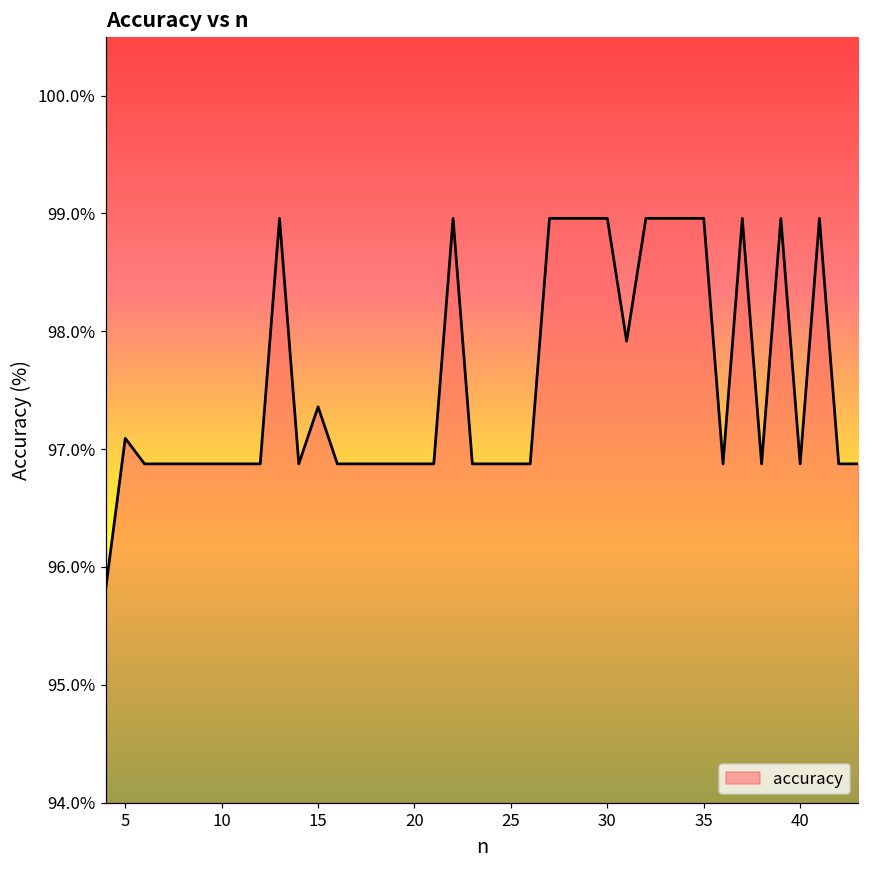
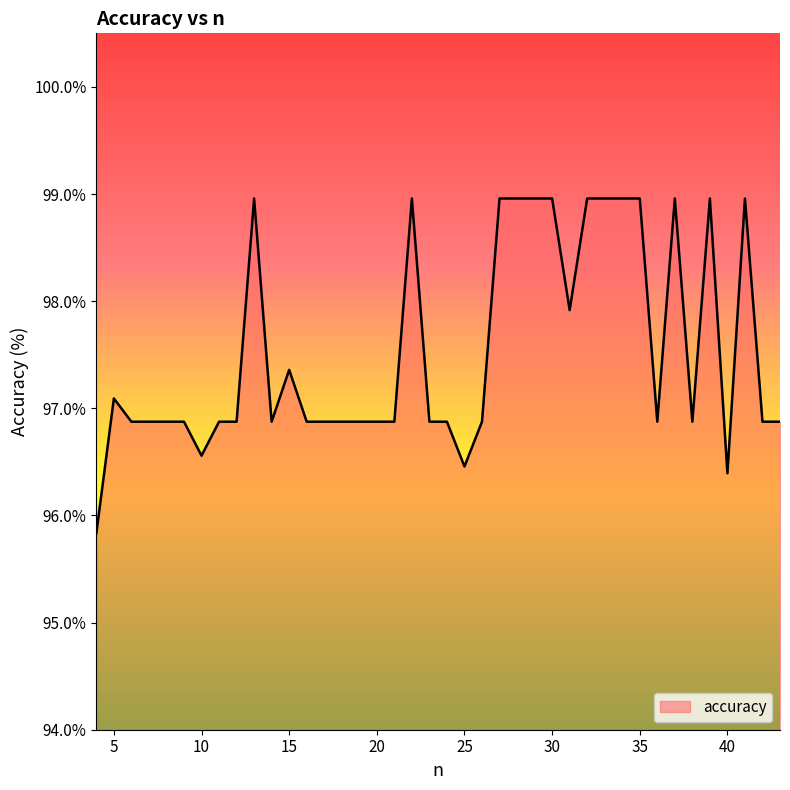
  {
    "5": "97.09%",
-   "10": "96.88%",
+   "10": "96.56%",
    "15": "97.36%",
    "20": "96.88%",
-   "25": "96.88%",
+   "25": "96.46%",
    "30": "98.96%",
    "35": "98.96%",
-   "40": "96.88%"
+   "40": "96.39%"
  }
